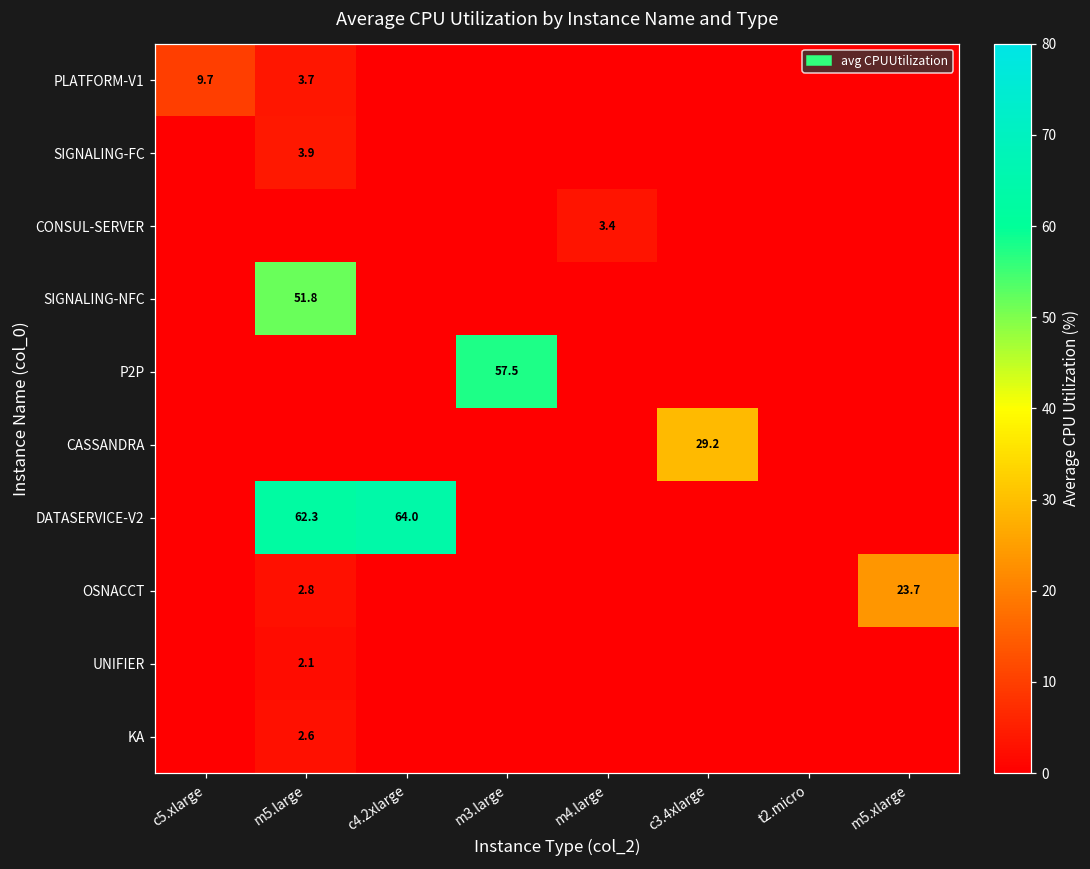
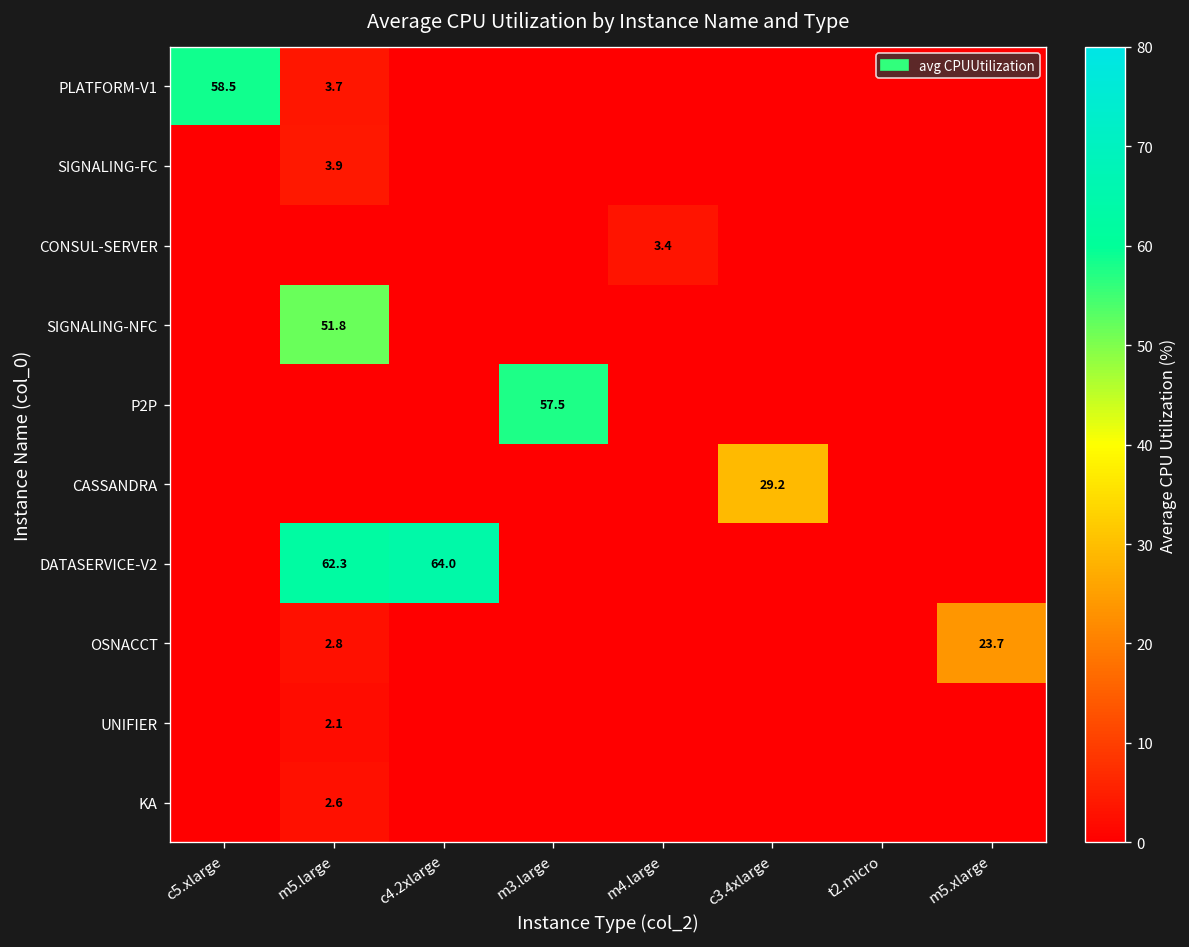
  {
    "PLATFORM-V1": {
-     "c5.xlarge": 9.7,
+     "c5.xlarge": 58.5,
      "m5.large": 3.7
    },
    "SIGNALING-FC": {
      "m5.large": 3.9
    },
    "CONSUL-SERVER": {
      "m4.large": 3.4
    },
    "SIGNALING-NFC": {
      "m5.large": 51.8
    },
    "P2P": {
      "m3.large": 57.5
    },
    "CASSANDRA": {
      "c3.4xlarge": 29.2
    },
    "DATASERVICE-V2": {
      "m5.large": 62.3,
      "c4.2xlarge": 64.0
    },
    "OSNACCT": {
      "m5.large": 2.8,
      "m5.xlarge": 23.7
    },
    "UNIFIER": {
      "m5.large": 2.1
    },
    "KA": {
      "m5.large": 2.6
    }
  }
